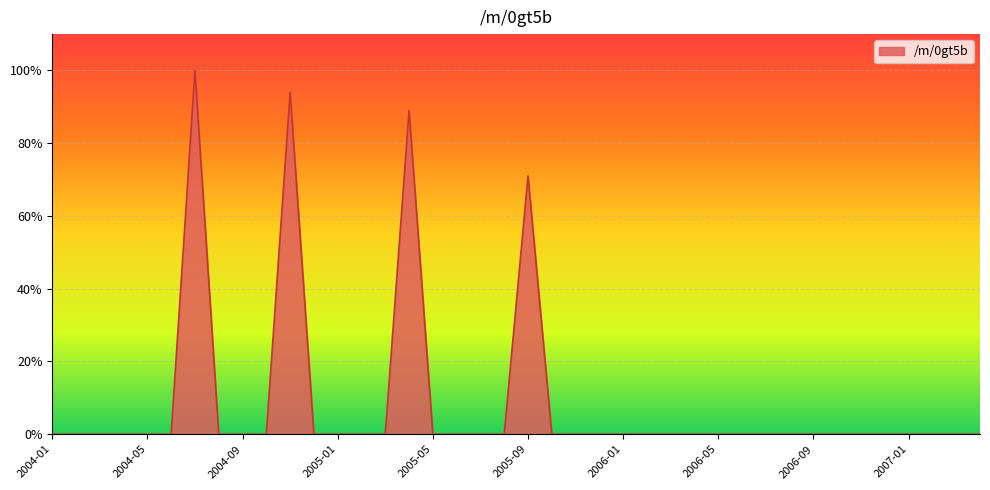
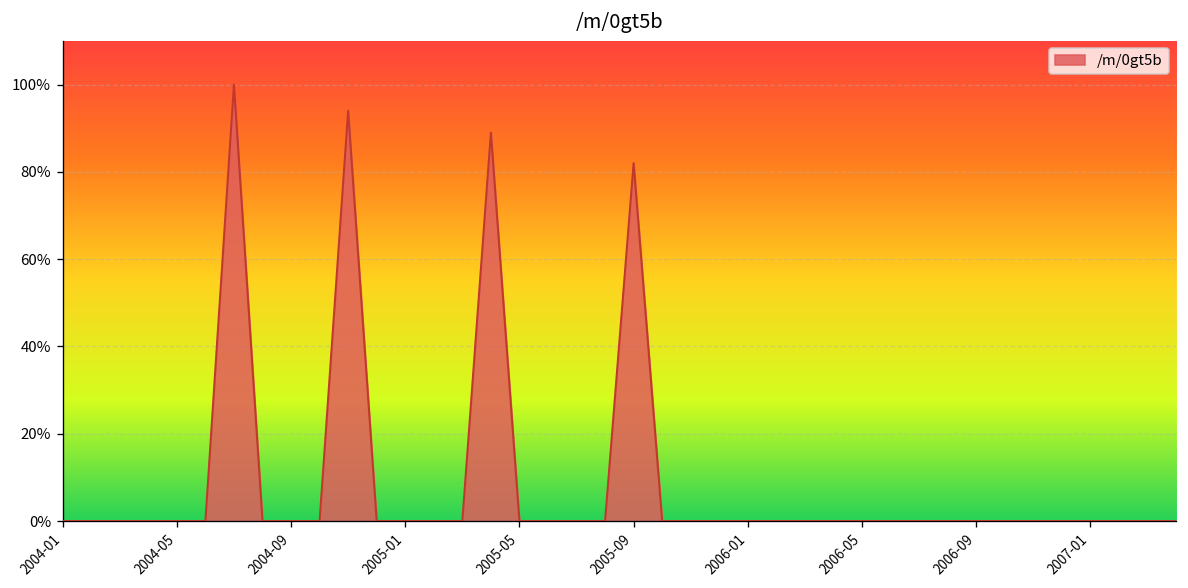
  {
    "2004-01": "0%",
    "2004-05": "0%",
    "2004-09": "0%",
    "2005-01": "0%",
    "2005-05": "0%",
-   "2005-09": "71%",
+   "2005-09": "82%",
    "2006-01": "0%",
    "2006-05": "0%",
    "2006-09": "0%",
    "2007-01": "0%"
  }
